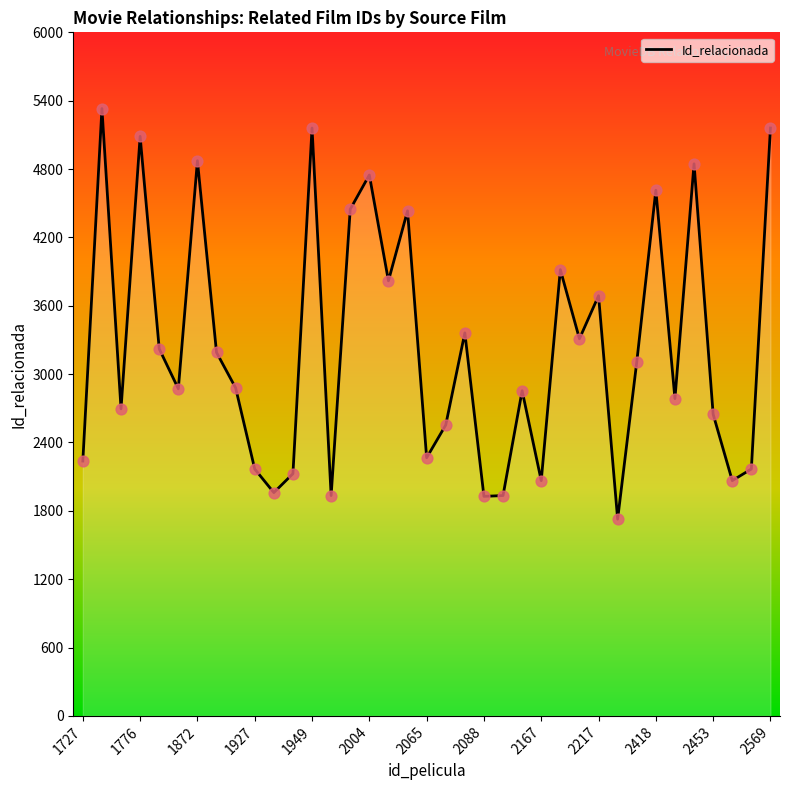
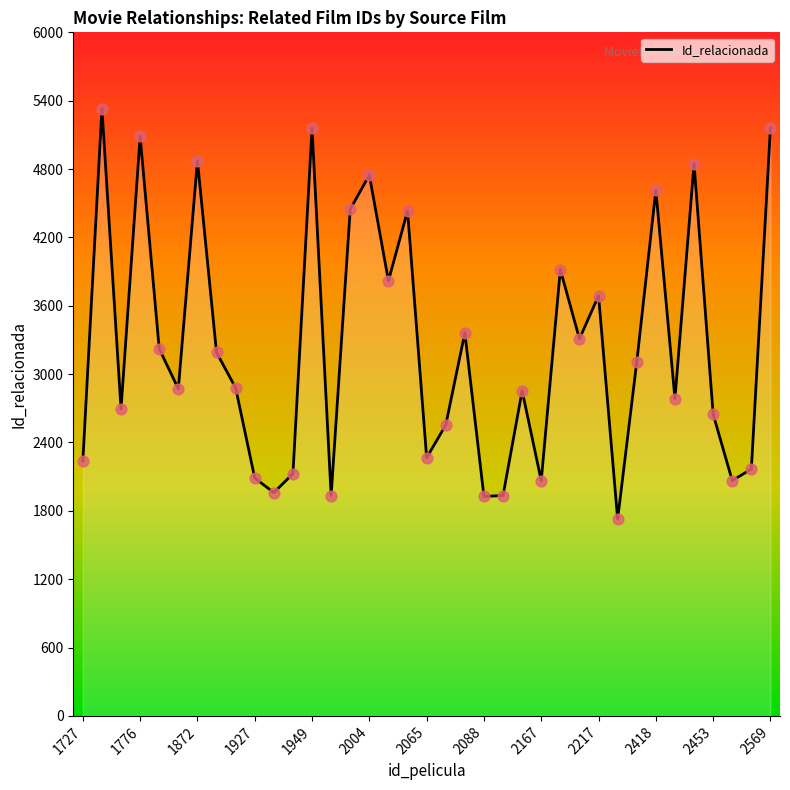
  {
    "1727": 2240,
    "1776": 5090,
    "1872": 4870,
-   "1927": 2170,
+   "1927": 2090,
    "1949": 5160,
    "2004": 4750,
    "2065": 2270,
    "2088": 1930,
    "2167": 2070,
    "2217": 3690,
    "2418": 4610,
    "2453": 2650,
    "2569": 5160
  }
